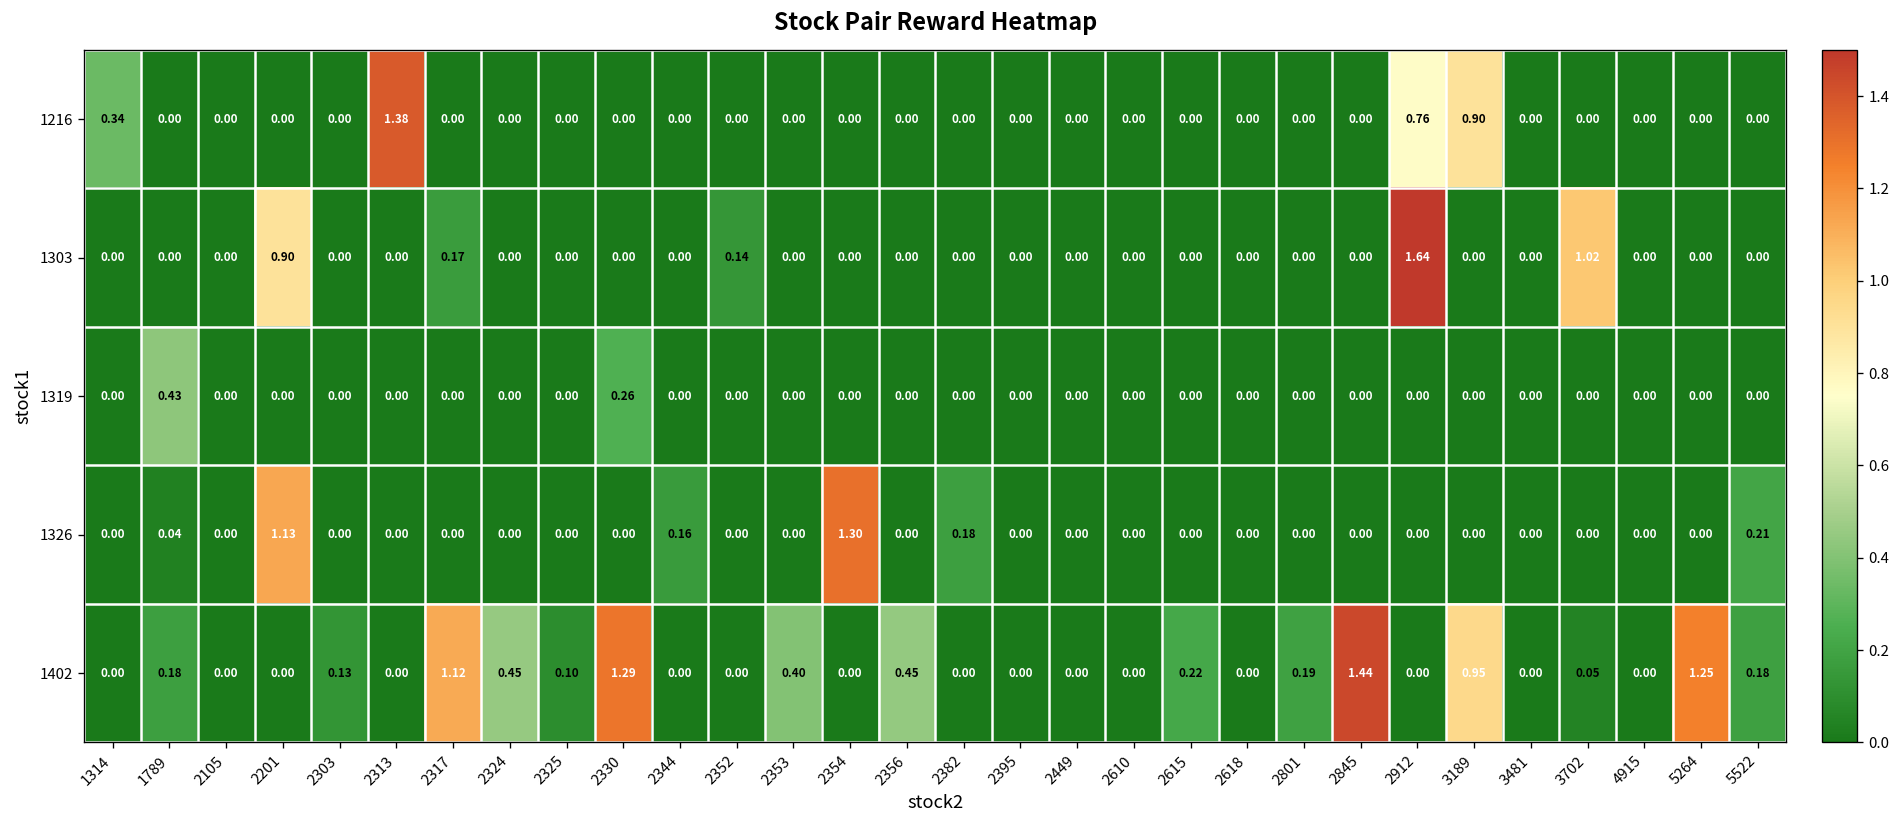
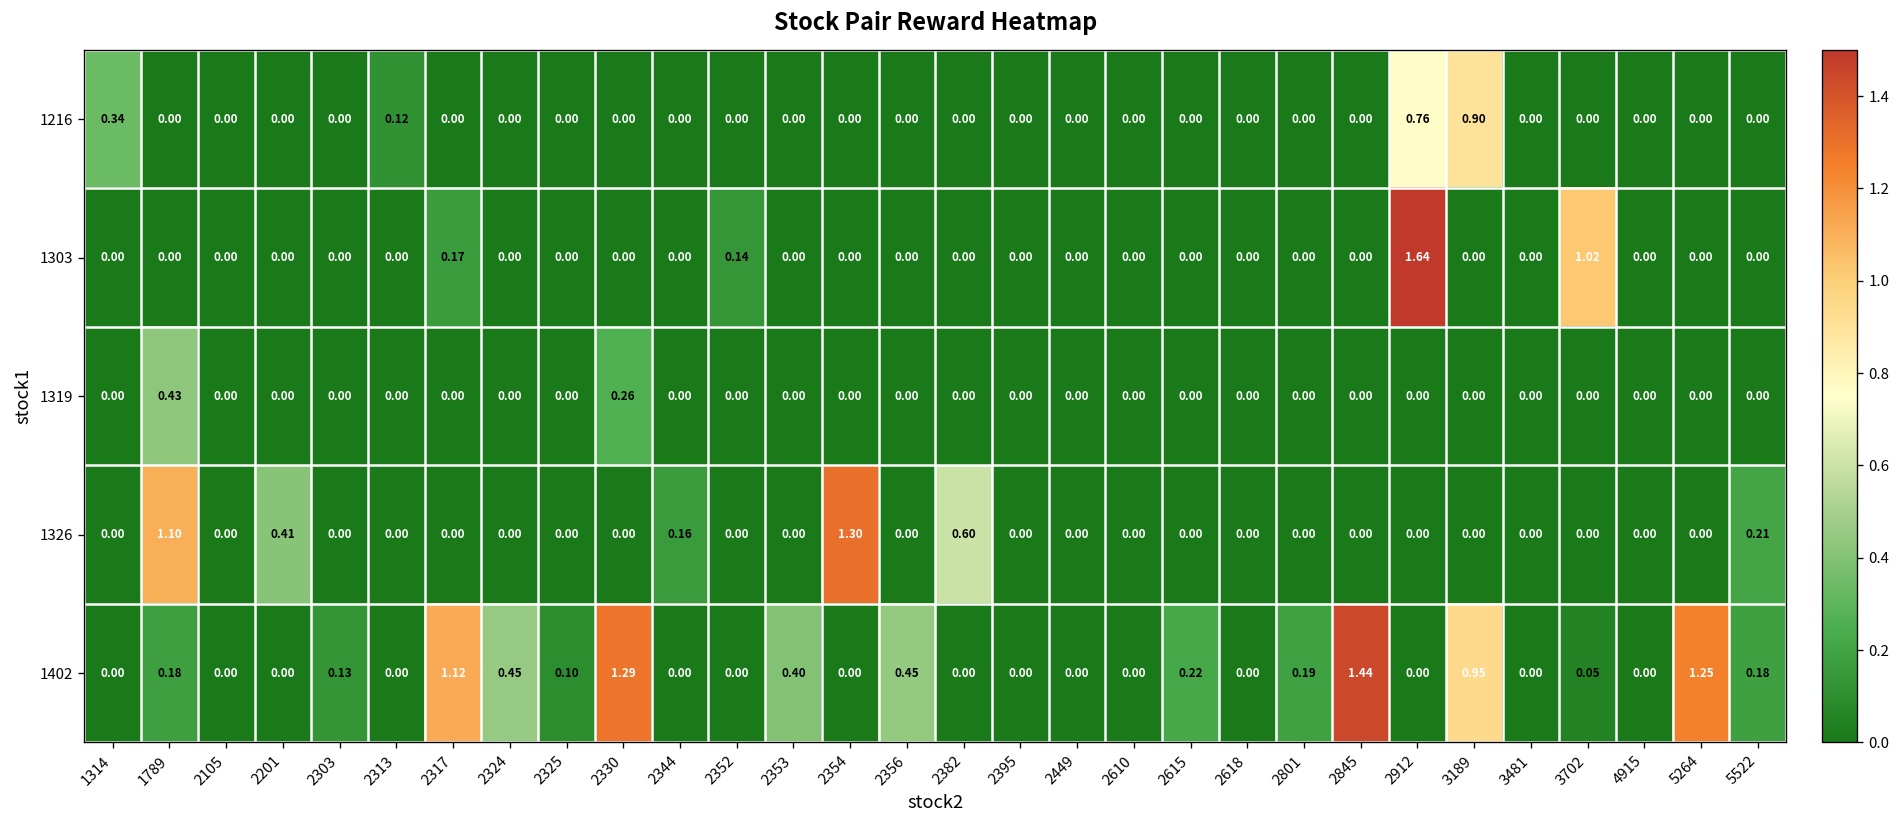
  {
    "1216": {
      "1314": 0.34,
      "1789": 0.00,
      "2105": 0.00,
      "2201": 0.00,
      "2303": 0.00,
-     "2313": 1.38,
+     "2313": 0.12,
      "2317": 0.00,
      "2324": 0.00,
      "2325": 0.00,
      "2330": 0.00,
      "2344": 0.00,
      "2352": 0.00,
      "2353": 0.00,
      "2354": 0.00,
      "2356": 0.00,
      "2382": 0.00,
      "2395": 0.00,
      "2449": 0.00,
      "2610": 0.00,
      "2615": 0.00,
      "2618": 0.00,
      "2801": 0.00,
      "2845": 0.00,
      "2912": 0.76,
      "3189": 0.90,
      "3481": 0.00,
      "3702": 0.00,
      "4915": 0.00,
      "5264": 0.00,
      "5522": 0.00
    },
    "1303": {
      "1314": 0.00,
      "1789": 0.00,
      "2105": 0.00,
-     "2201": 0.90,
+     "2201": 0.00,
      "2303": 0.00,
      "2313": 0.00,
      "2317": 0.17,
      "2324": 0.00,
      "2325": 0.00,
      "2330": 0.00,
      "2344": 0.00,
      "2352": 0.14,
      "2353": 0.00,
      "2354": 0.00,
      "2356": 0.00,
      "2382": 0.00,
      "2395": 0.00,
      "2449": 0.00,
      "2610": 0.00,
      "2615": 0.00,
      "2618": 0.00,
      "2801": 0.00,
      "2845": 0.00,
      "2912": 1.64,
      "3189": 0.00,
      "3481": 0.00,
      "3702": 1.02,
      "4915": 0.00,
      "5264": 0.00,
      "5522": 0.00
    },
    "1319": {
      "1314": 0.00,
      "1789": 0.43,
      "2105": 0.00,
      "2201": 0.00,
      "2303": 0.00,
      "2313": 0.00,
      "2317": 0.00,
      "2324": 0.00,
      "2325": 0.00,
      "2330": 0.26,
      "2344": 0.00,
      "2352": 0.00,
      "2353": 0.00,
      "2354": 0.00,
      "2356": 0.00,
      "2382": 0.00,
      "2395": 0.00,
      "2449": 0.00,
      "2610": 0.00,
      "2615": 0.00,
      "2618": 0.00,
      "2801": 0.00,
      "2845": 0.00,
      "2912": 0.00,
      "3189": 0.00,
      "3481": 0.00,
      "3702": 0.00,
      "4915": 0.00,
      "5264": 0.00,
      "5522": 0.00
    },
    "1326": {
      "1314": 0.00,
-     "1789": 0.04,
+     "1789": 1.10,
      "2105": 0.00,
-     "2201": 1.13,
+     "2201": 0.41,
      "2303": 0.00,
      "2313": 0.00,
      "2317": 0.00,
      "2324": 0.00,
      "2325": 0.00,
      "2330": 0.00,
      "2344": 0.16,
      "2352": 0.00,
      "2353": 0.00,
      "2354": 1.30,
      "2356": 0.00,
-     "2382": 0.18,
+     "2382": 0.60,
      "2395": 0.00,
      "2449": 0.00,
      "2610": 0.00,
      "2615": 0.00,
      "2618": 0.00,
      "2801": 0.00,
      "2845": 0.00,
      "2912": 0.00,
      "3189": 0.00,
      "3481": 0.00,
      "3702": 0.00,
      "4915": 0.00,
      "5264": 0.00,
      "5522": 0.21
    },
    "1402": {
      "1314": 0.00,
      "1789": 0.18,
      "2105": 0.00,
      "2201": 0.00,
      "2303": 0.13,
      "2313": 0.00,
      "2317": 1.12,
      "2324": 0.45,
      "2325": 0.10,
      "2330": 1.29,
      "2344": 0.00,
      "2352": 0.00,
      "2353": 0.40,
      "2354": 0.00,
      "2356": 0.45,
      "2382": 0.00,
      "2395": 0.00,
      "2449": 0.00,
      "2610": 0.00,
      "2615": 0.22,
      "2618": 0.00,
      "2801": 0.19,
      "2845": 1.44,
      "2912": 0.00,
      "3189": 0.95,
      "3481": 0.00,
      "3702": 0.05,
      "4915": 0.00,
      "5264": 1.25,
      "5522": 0.18
    }
  }
